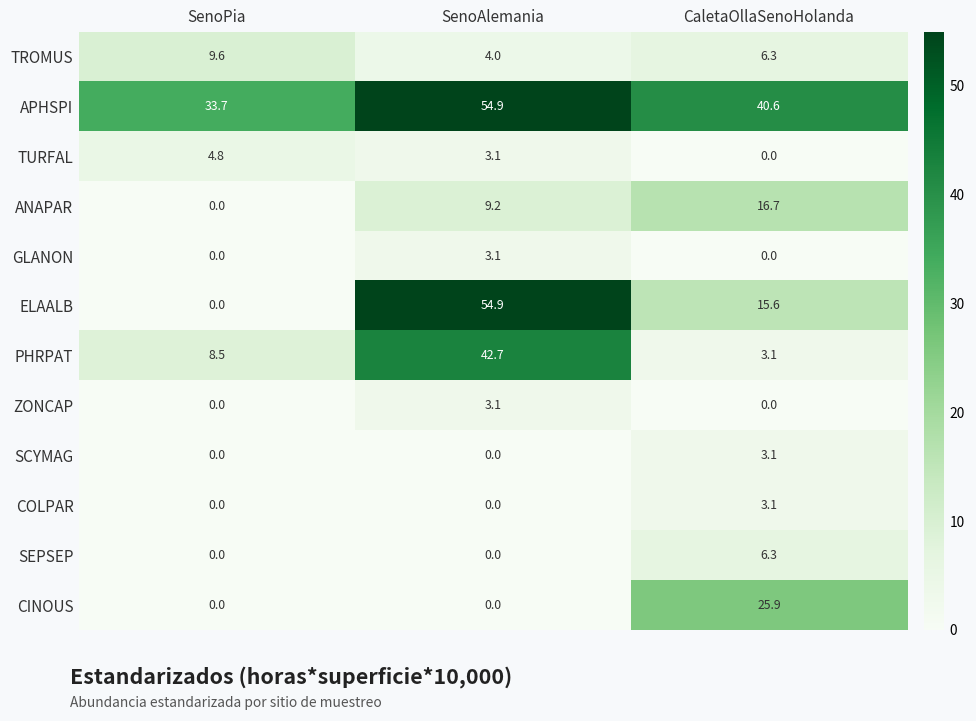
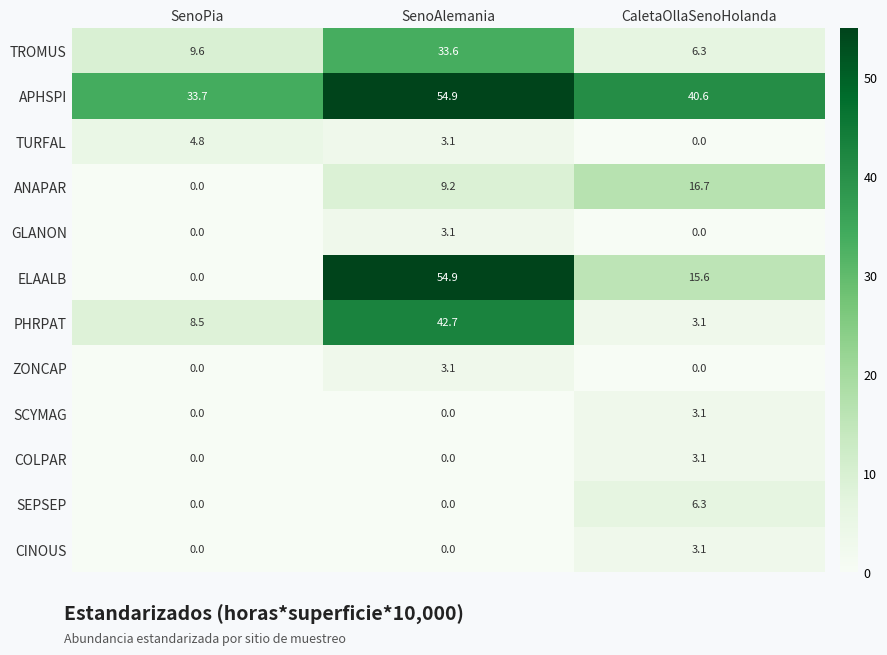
  {
    "TROMUS": {
      "SenoPia": 9.6,
-     "SenoAlemania": 4.0,
+     "SenoAlemania": 33.6,
      "CaletaOllaSenoHolanda": 6.3
    },
    "APHSPI": {
      "SenoPia": 33.7,
      "SenoAlemania": 54.9,
      "CaletaOllaSenoHolanda": 40.6
    },
    "TURFAL": {
      "SenoPia": 4.8,
      "SenoAlemania": 3.1,
      "CaletaOllaSenoHolanda": 0.0
    },
    "ANAPAR": {
      "SenoPia": 0.0,
      "SenoAlemania": 9.2,
      "CaletaOllaSenoHolanda": 16.7
    },
    "GLANON": {
      "SenoPia": 0.0,
      "SenoAlemania": 3.1,
      "CaletaOllaSenoHolanda": 0.0
    },
    "ELAALB": {
      "SenoPia": 0.0,
      "SenoAlemania": 54.9,
      "CaletaOllaSenoHolanda": 15.6
    },
    "PHRPAT": {
      "SenoPia": 8.5,
      "SenoAlemania": 42.7,
      "CaletaOllaSenoHolanda": 3.1
    },
    "ZONCAP": {
      "SenoPia": 0.0,
      "SenoAlemania": 3.1,
      "CaletaOllaSenoHolanda": 0.0
    },
    "SCYMAG": {
      "SenoPia": 0.0,
      "SenoAlemania": 0.0,
      "CaletaOllaSenoHolanda": 3.1
    },
    "COLPAR": {
      "SenoPia": 0.0,
      "SenoAlemania": 0.0,
      "CaletaOllaSenoHolanda": 3.1
    },
    "SEPSEP": {
      "SenoPia": 0.0,
      "SenoAlemania": 0.0,
      "CaletaOllaSenoHolanda": 6.3
    },
    "CINOUS": {
      "SenoPia": 0.0,
      "SenoAlemania": 0.0,
-     "CaletaOllaSenoHolanda": 25.9
+     "CaletaOllaSenoHolanda": 3.1
    }
  }
